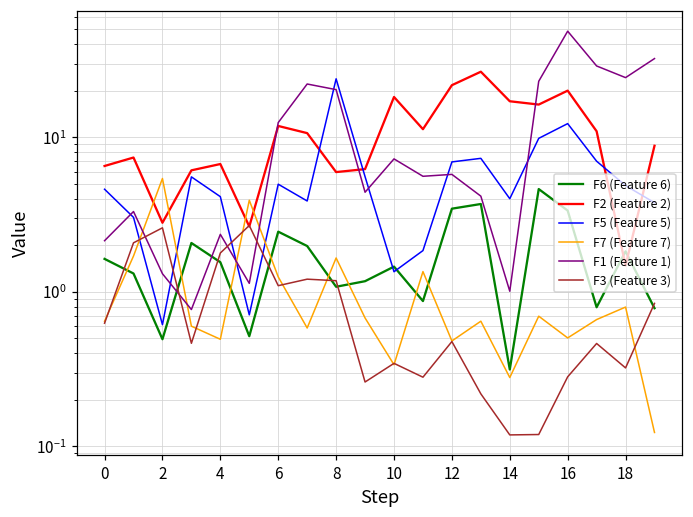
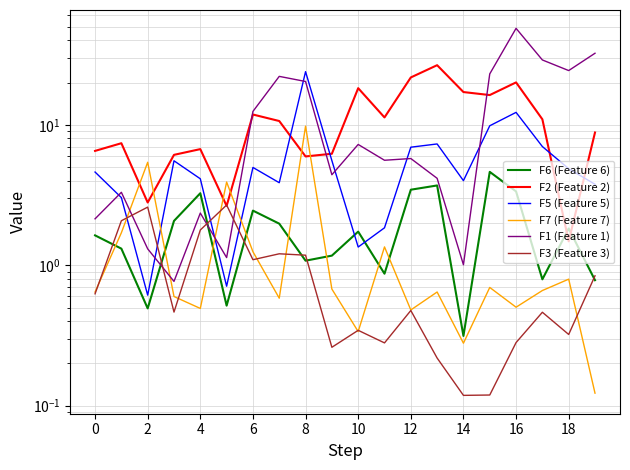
  {
    "F6 (Feature 6)": {
      "0": 1.6,
      "2": 0.5,
-     "4": 1.6,
+     "4": 3.3,
      "6": 2.4,
      "8": 1.1,
-     "10": 1.5,
+     "10": 1.7,
      "12": 3.4,
      "14": 0.31
    },
    "F2 (Feature 2)": {
      "0": 7,
      "2": 2.8,
      "4": 7,
      "6": 12,
      "8": 6.0,
      "10": 18,
      "12": 22,
      "14": 17,
      "16": 20
    },
    "F5 (Feature 5)": {
      "0": 4.6,
      "2": 0.6,
      "4": 4.1,
      "6": 5.0,
      "8": 24,
      "10": 1.3,
      "12": 7,
      "14": 4.0,
      "16": 12
    },
    "F7 (Feature 7)": {
      "2": 5.4,
      "4": 0.5,
      "6": 1.2,
-     "8": 1.7,
+     "8": 10,
      "14": 0.28,
      "16": 0.5,
      "18": 0.8
    },
    "F1 (Feature 1)": {
      "0": 2.1,
      "2": 1.3,
      "4": 2.4,
      "6": 12,
      "8": 20,
      "10": 7,
      "12": 5.8,
      "14": 1.0,
      "16": 49,
      "18": 24
    },
    "F3 (Feature 3)": {
      "2": 2.6,
      "4": 1.8,
      "6": 1.1,
      "8": 1.2,
      "14": 0.12,
      "16": 0.28,
      "18": 0.32
    }
  }
